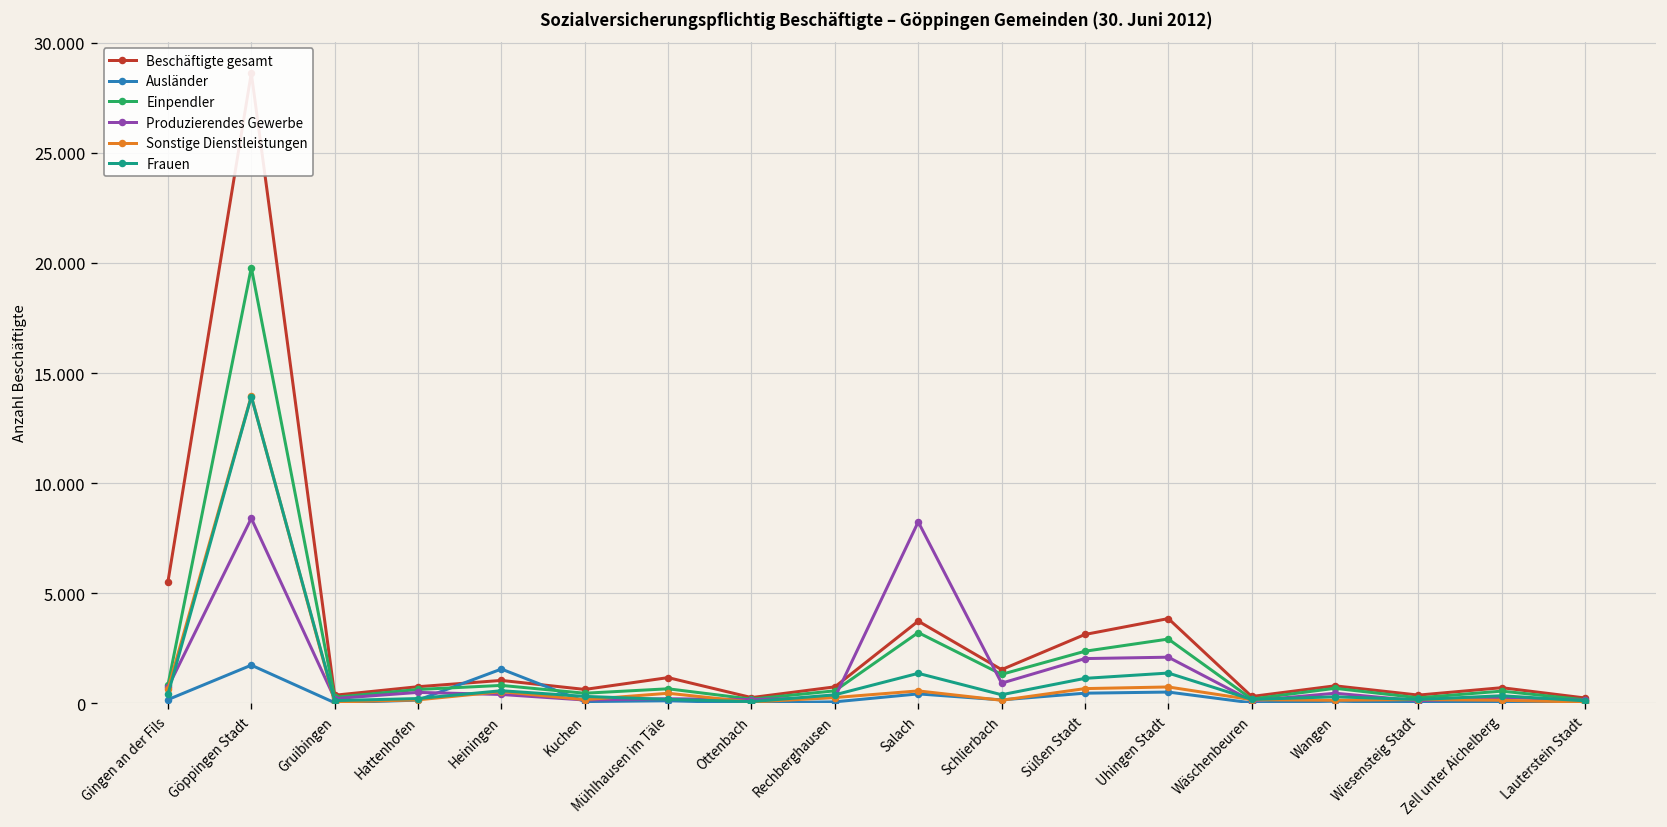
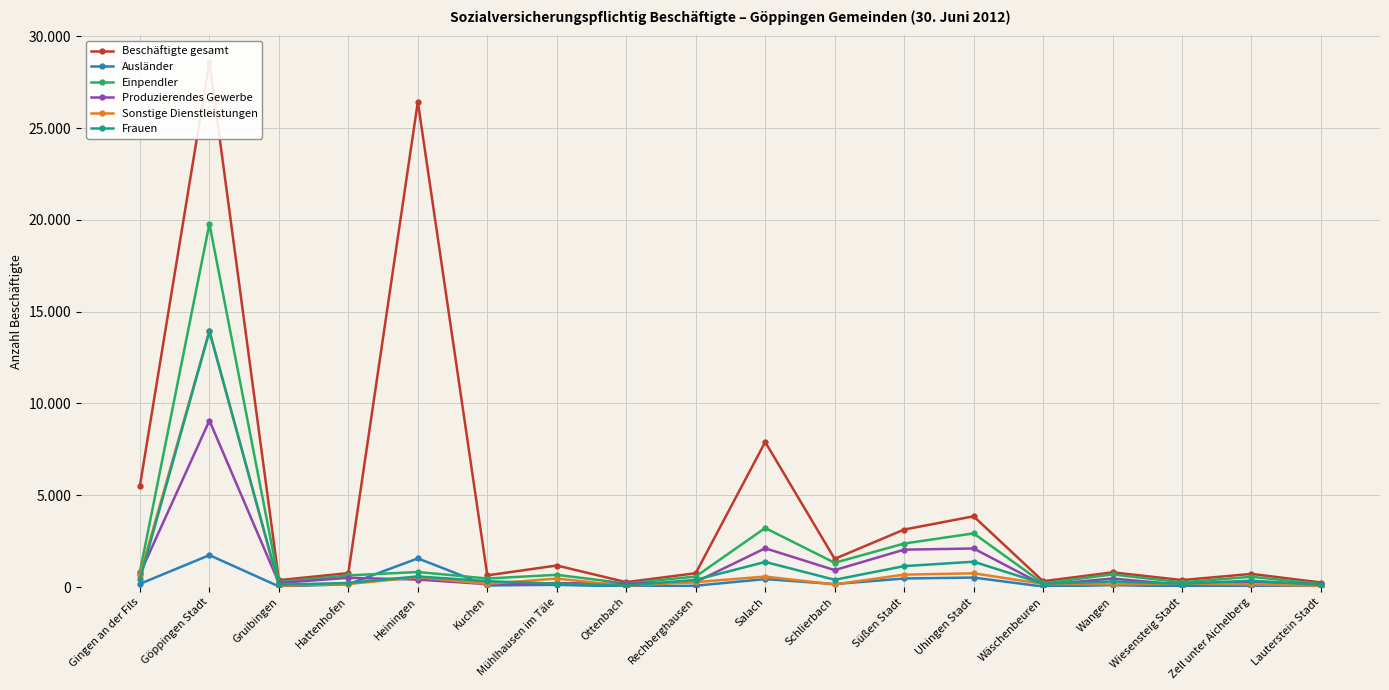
  {
    "Beschäftigte gesamt": {
      "Gingen an der Fils": 5.5,
-     "Heiningen": 1.0,
+     "Heiningen": 26.4,
      "Kuchen": 0.6,
      "Mühlhausen im Täle": 1.2,
      "Rechberghausen": 0.8,
-     "Salach": 3.7,
+     "Salach": 7.9,
      "Schlierbach": 1.5,
      "Süßen Stadt": 3.1,
      "Uhingen Stadt": 3.9,
      "Zell unter Aichelberg": 0.7
    },
    "Ausländer": {
      "Gingen an der Fils": 0.2,
      "Göppingen Stadt": 1.7,
      "Heiningen": 1.6,
      "Rechberghausen": 0.1,
      "Süßen Stadt": 0.5,
      "Uhingen Stadt": 0.5
    },
    "Produzierendes Gewerbe": {
-     "Göppingen Stadt": 8.4,
-     "Salach": 8.2,
+     "Göppingen Stadt": 9.1,
+     "Salach": 2.1,
      "Schlierbach": 0.9,
      "Süßen Stadt": 2.0,
      "Uhingen Stadt": 2.1,
      "Wangen": 0.5
    },
    "Sonstige Dienstleistungen": {
      "Mühlhausen im Täle": 0.5,
      "Süßen Stadt": 0.7,
      "Uhingen Stadt": 0.7
    }
  }
